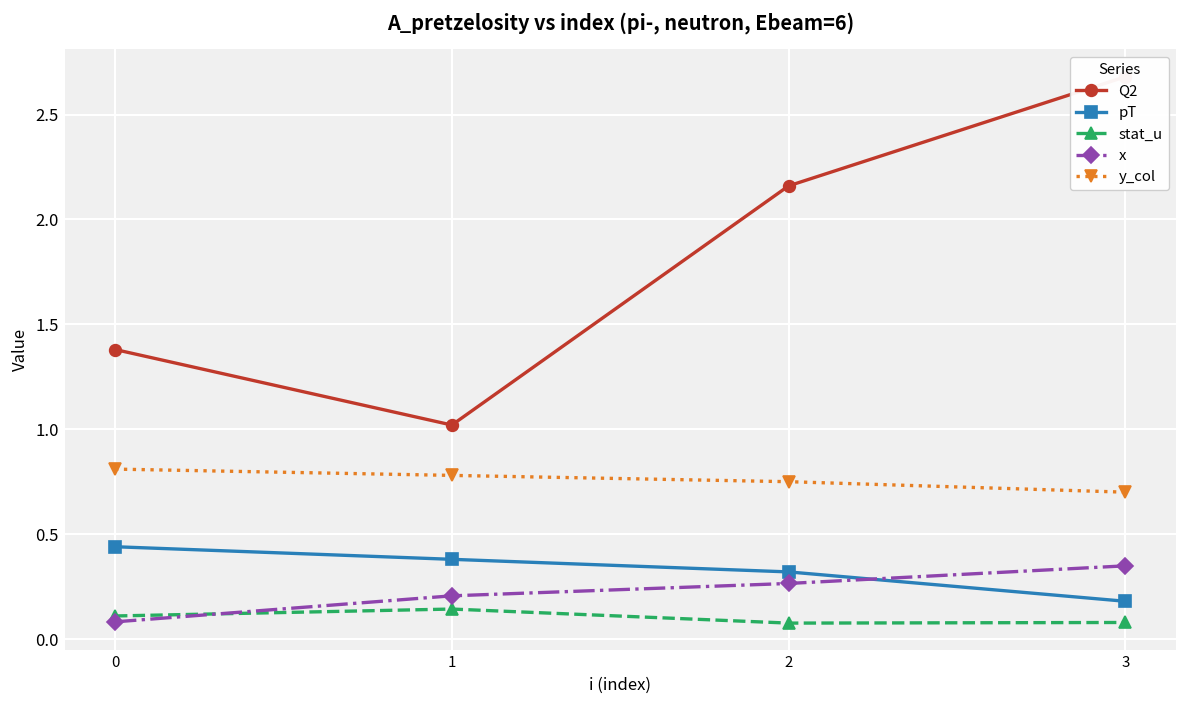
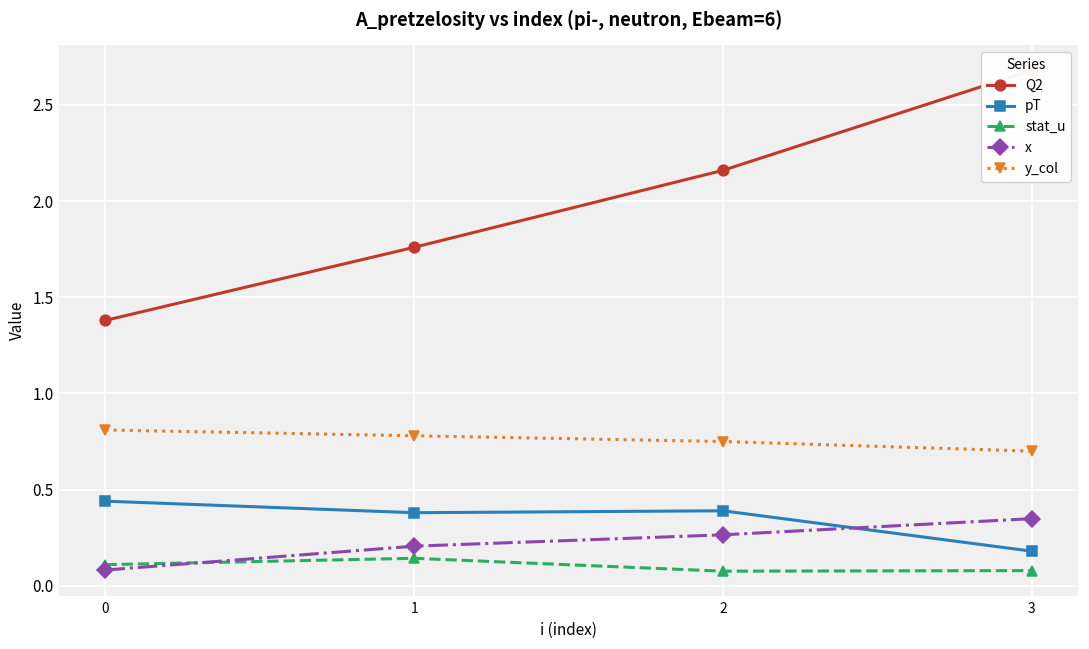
  {
    "Q2": {
      "0": 1.38,
-     "1": 1.02,
+     "1": 1.76,
      "2": 2.16
    },
    "pT": {
      "0": 0.44,
      "1": 0.38,
-     "2": 0.32,
+     "2": 0.39,
      "3": 0.18
    },
    "stat_u": {
      "0": 0.11,
      "1": 0.14,
      "2": 0.08,
      "3": 0.08
    },
    "x": {
      "0": 0.08,
      "1": 0.21,
      "2": 0.27,
      "3": 0.35
    },
    "y_col": {
      "0": 0.81,
      "1": 0.78,
      "2": 0.75,
      "3": 0.70
    }
  }
